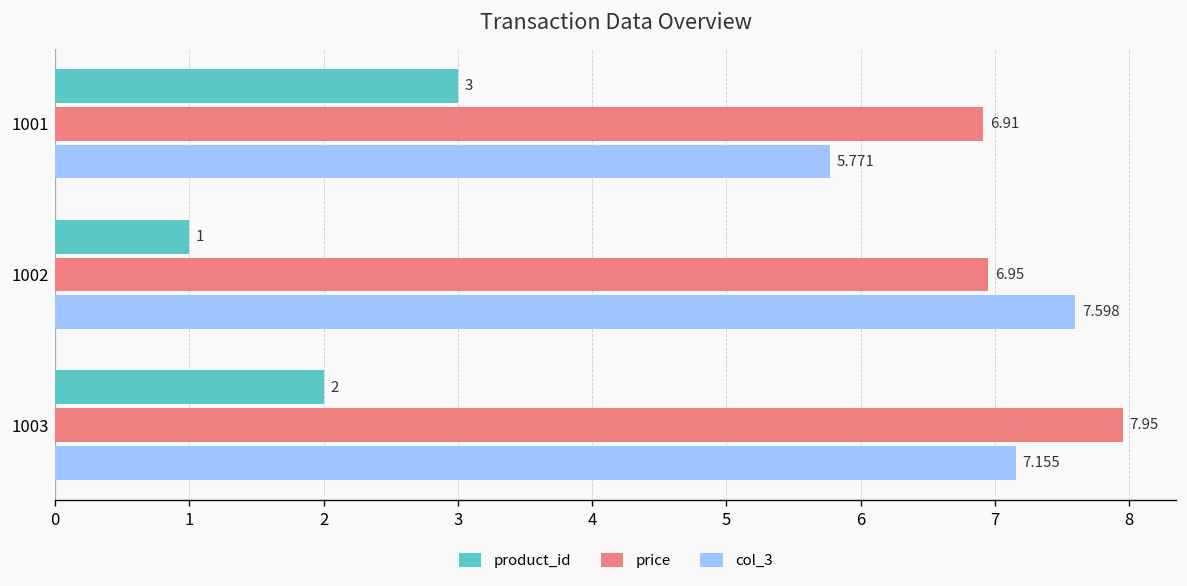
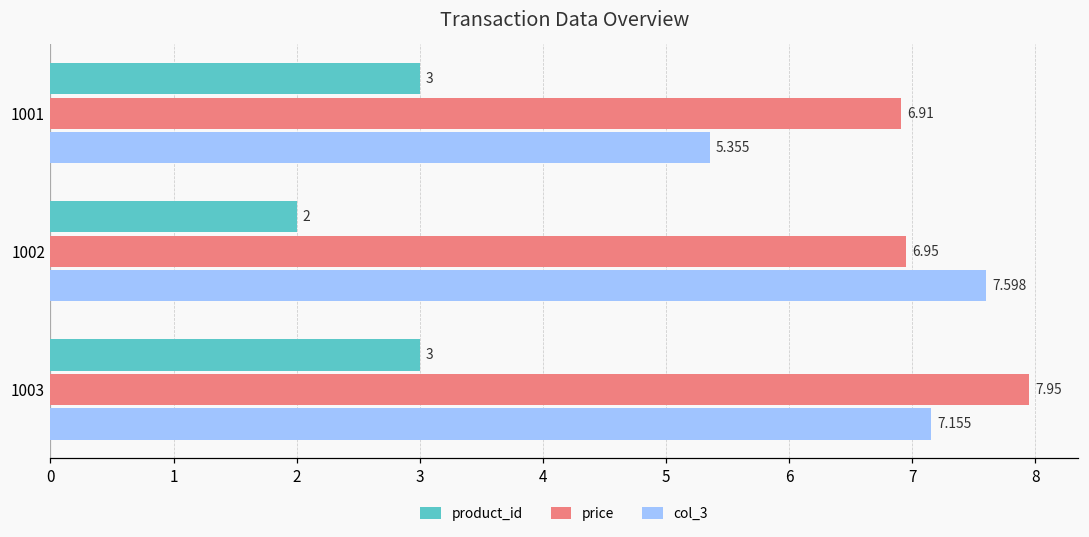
  {
    "product_id": {
      "1001": 3,
-     "1002": 1,
-     "1003": 2
+     "1002": 2,
+     "1003": 3
    },
    "price": {
      "1001": 6.91,
      "1002": 6.95,
      "1003": 7.95
    },
    "col_3": {
-     "1001": 5.771,
+     "1001": 5.355,
      "1002": 7.598,
      "1003": 7.155
    }
  }
